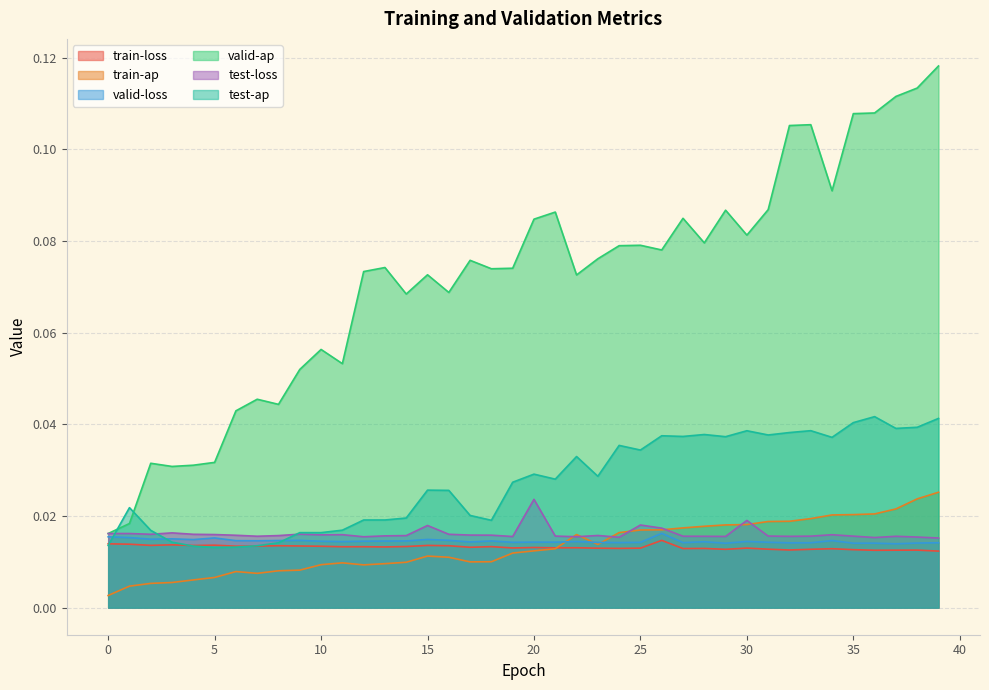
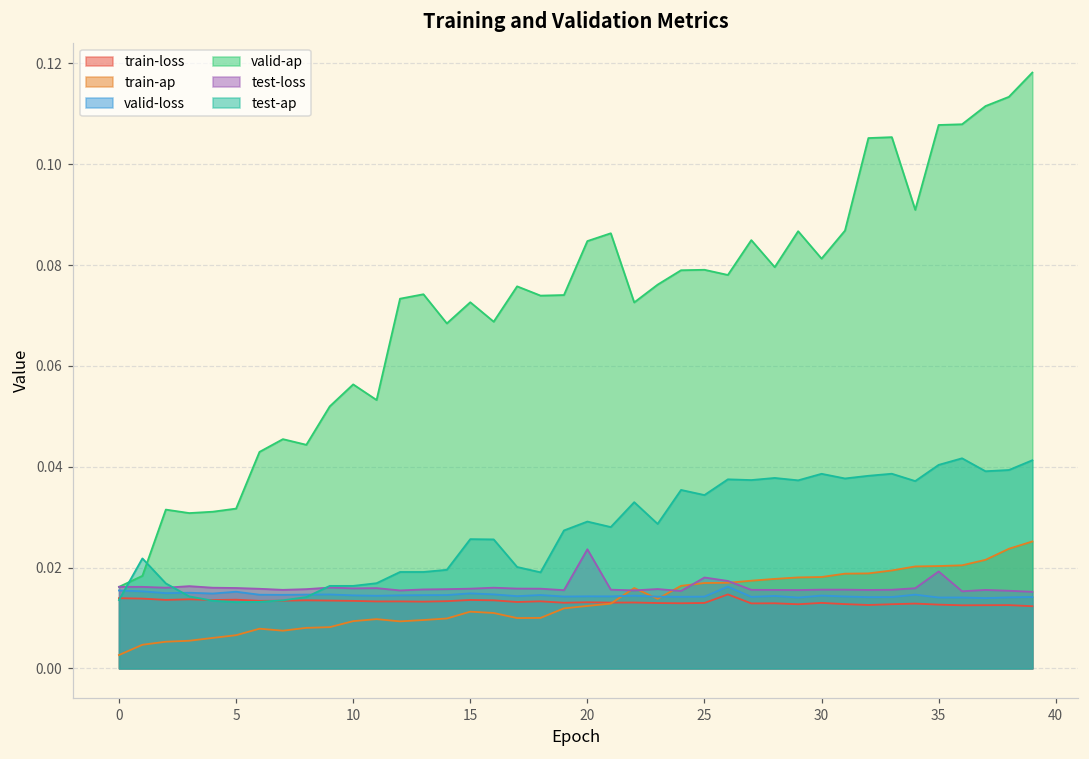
  {
    "test-loss": {
      "5": 0.016,
-     "15": 0.018,
+     "15": 0.016,
      "20": 0.024,
      "25": 0.018,
-     "30": 0.019,
-     "35": 0.016
+     "30": 0.016,
+     "35": 0.019
    }
  }
